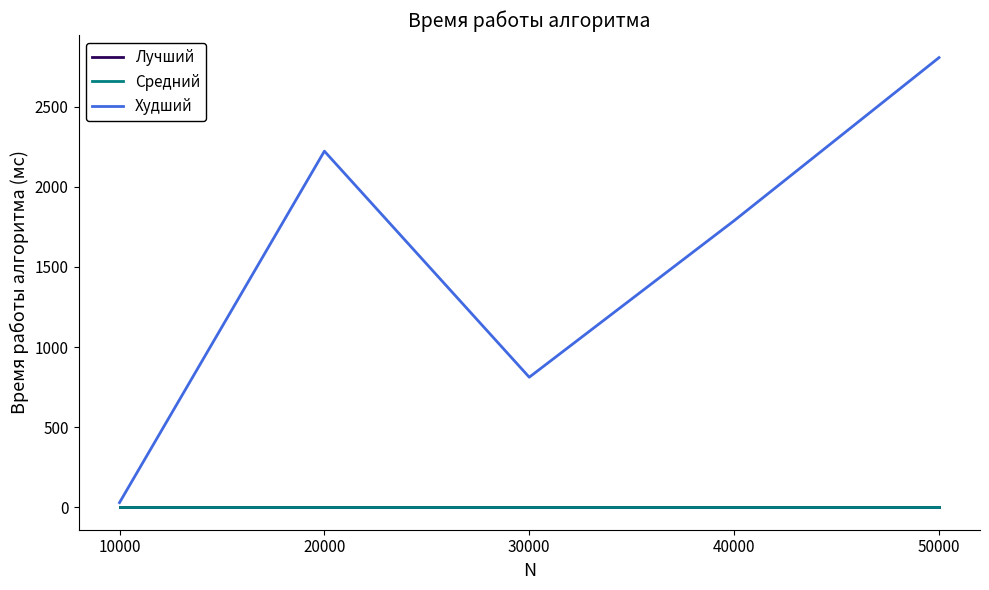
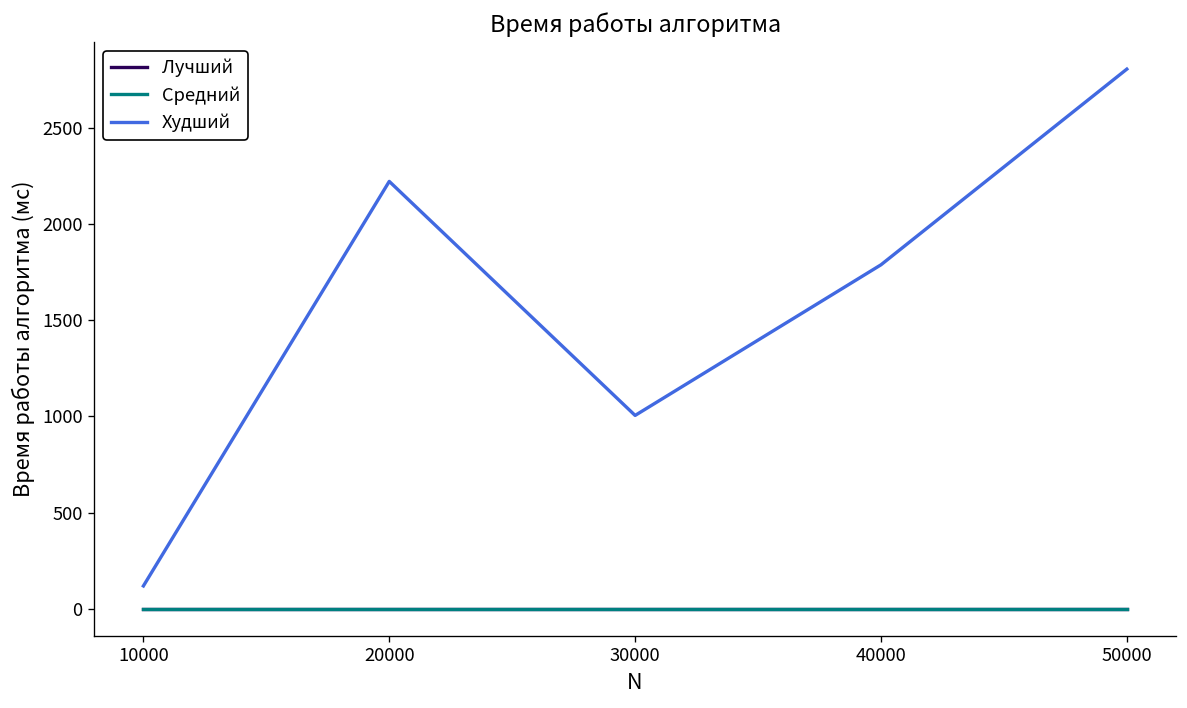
  {
    "Средний": {
      "10000": 0,
      "20000": 0,
      "30000": 0,
      "40000": 0,
      "50000": 0
    },
    "Худший": {
-     "10000": 30,
+     "10000": 120,
      "20000": 2220,
-     "30000": 810,
+     "30000": 1010,
      "40000": 1790,
      "50000": 2810
    }
  }
